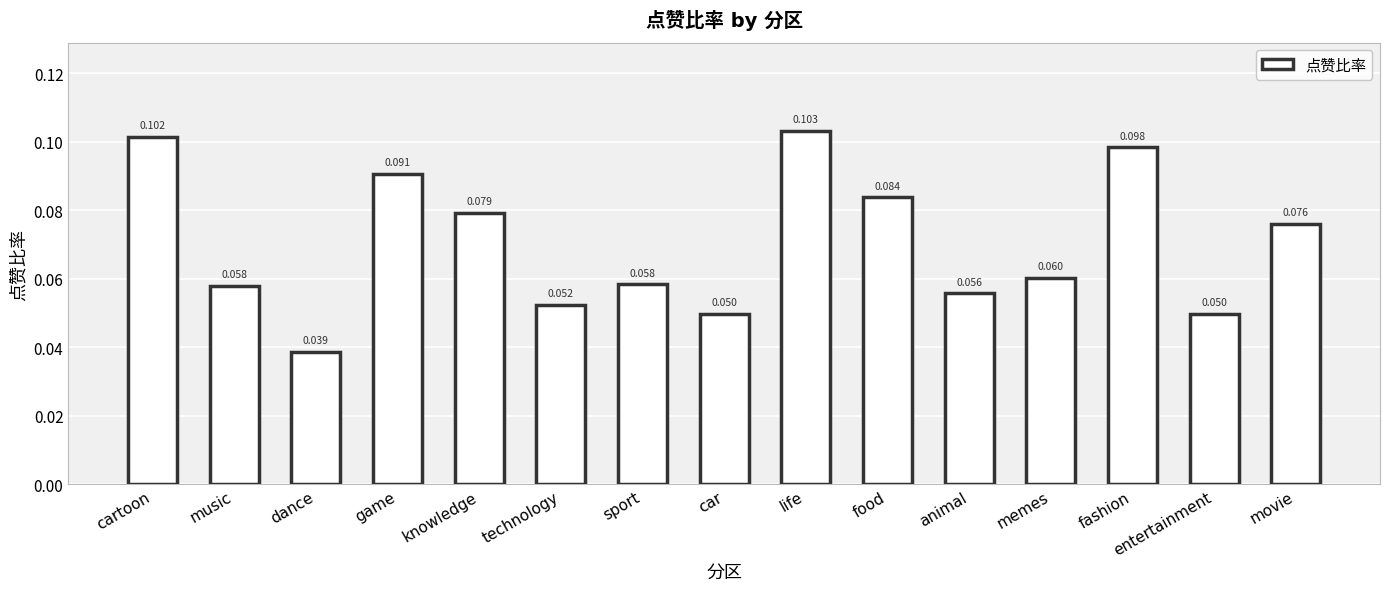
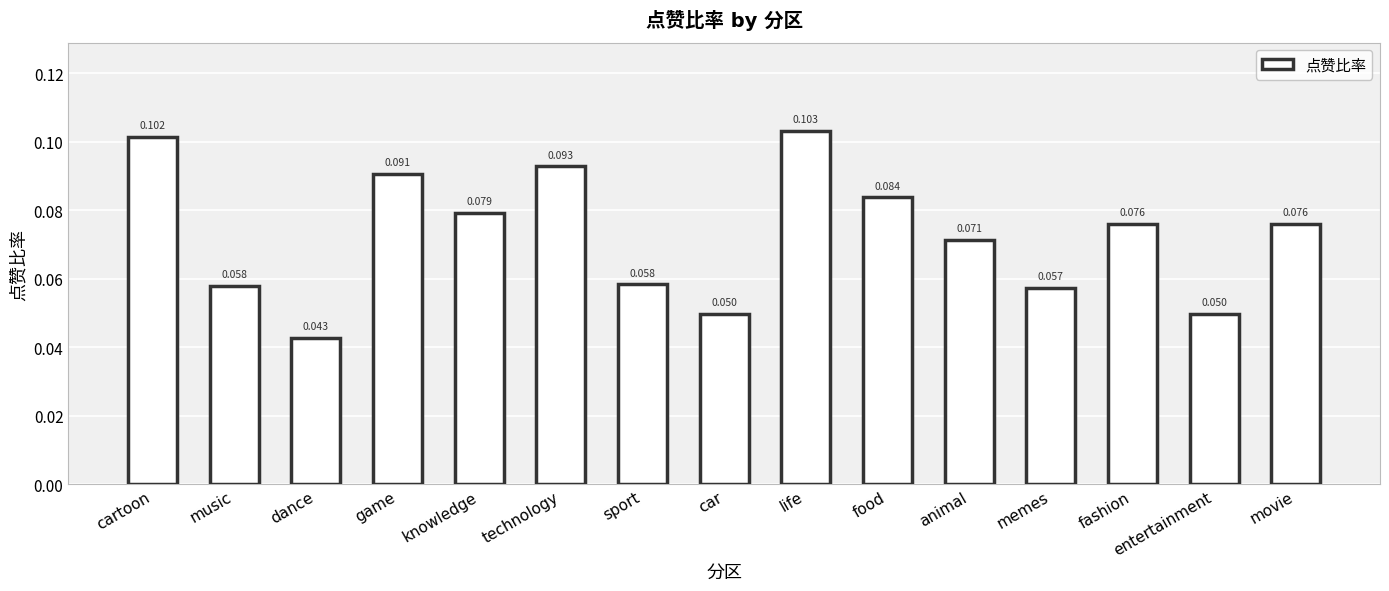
  {
    "cartoon": 0.102,
    "music": 0.058,
-   "dance": 0.039,
+   "dance": 0.043,
    "game": 0.091,
    "knowledge": 0.079,
-   "technology": 0.052,
+   "technology": 0.093,
    "sport": 0.058,
    "car": 0.050,
    "life": 0.103,
    "food": 0.084,
-   "animal": 0.056,
-   "memes": 0.060,
-   "fashion": 0.098,
+   "animal": 0.071,
+   "memes": 0.057,
+   "fashion": 0.076,
    "entertainment": 0.050,
    "movie": 0.076
  }
